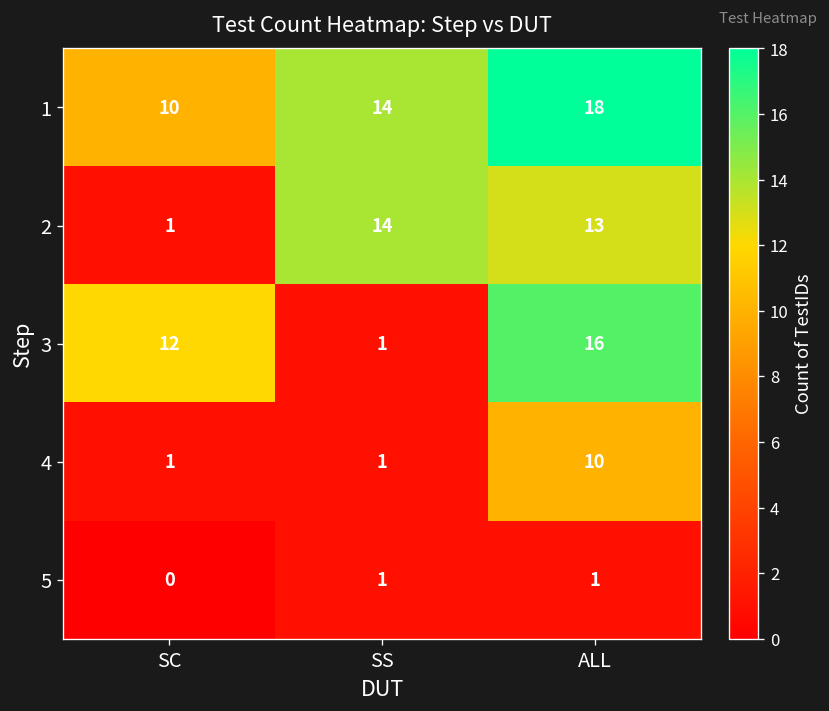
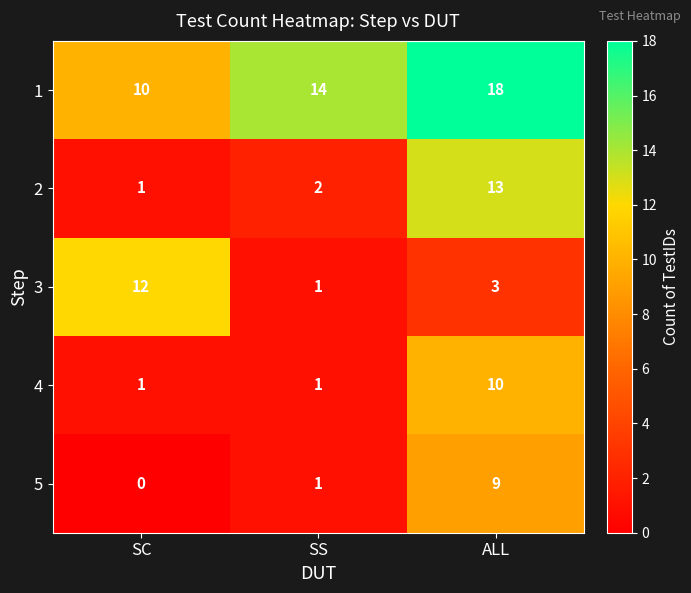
  {
    "1": {
      "SC": 10,
      "SS": 14,
      "ALL": 18
    },
    "2": {
      "SC": 1,
-     "SS": 14,
+     "SS": 2,
      "ALL": 13
    },
    "3": {
      "SC": 12,
      "SS": 1,
-     "ALL": 16
+     "ALL": 3
    },
    "4": {
      "SC": 1,
      "SS": 1,
      "ALL": 10
    },
    "5": {
      "SC": 0,
      "SS": 1,
-     "ALL": 1
+     "ALL": 9
    }
  }
